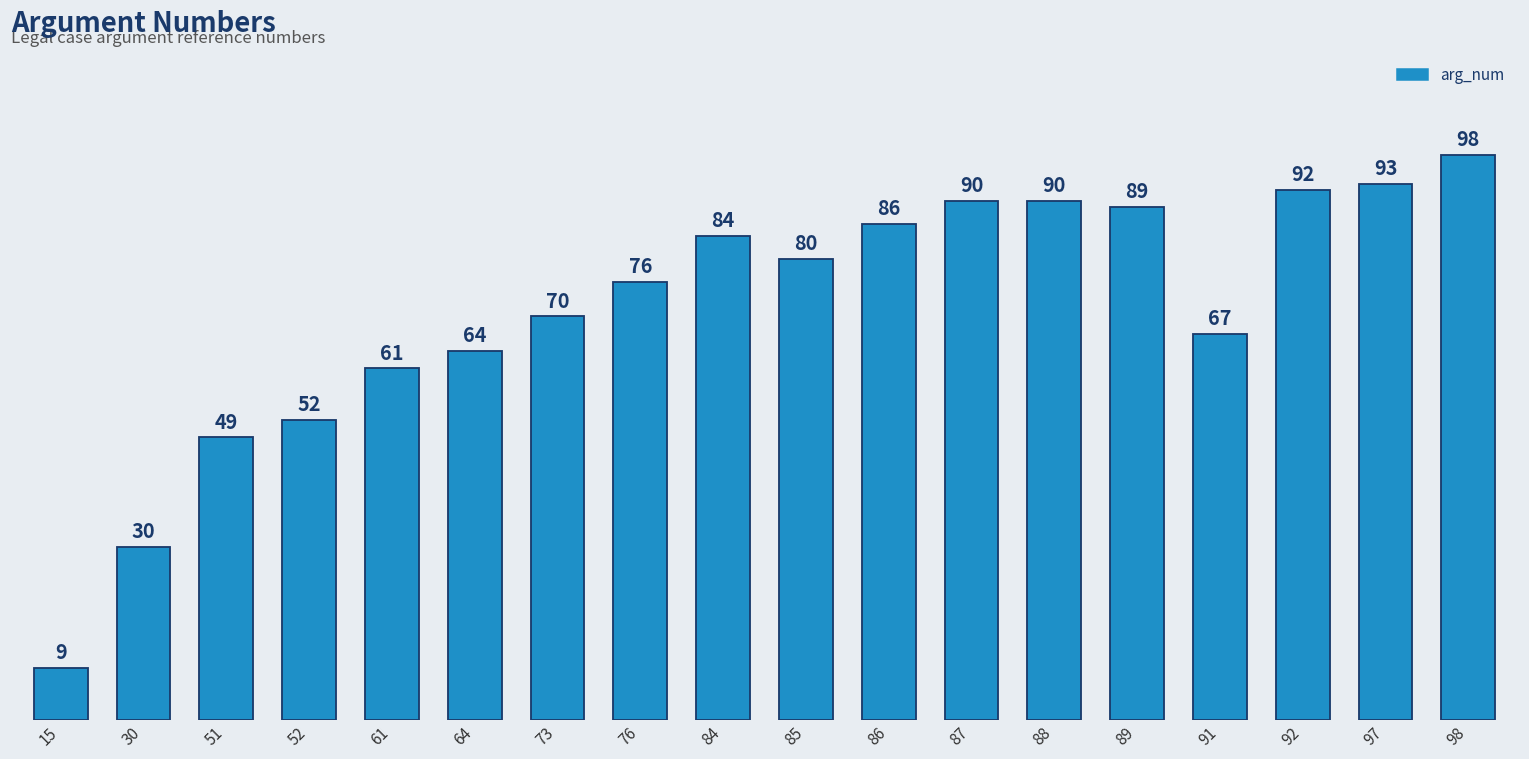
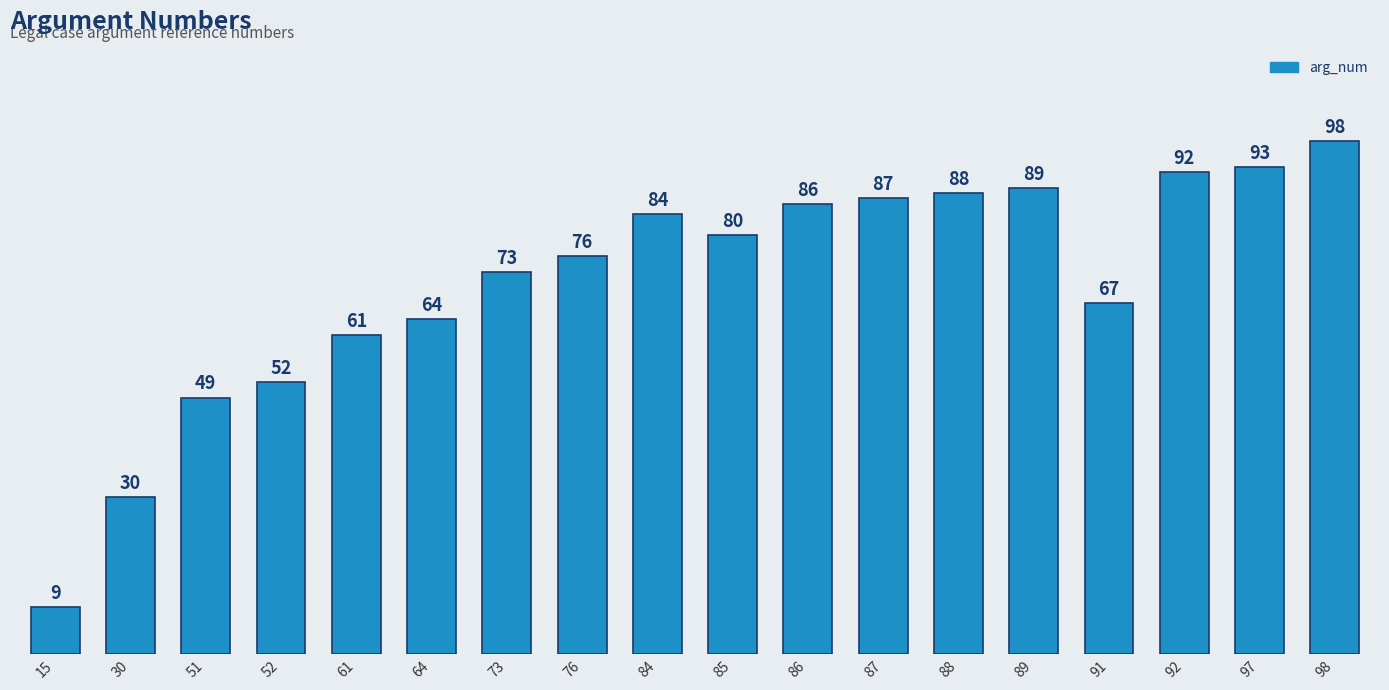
  {
    "15": 9,
    "30": 30,
    "51": 49,
    "52": 52,
    "61": 61,
    "64": 64,
-   "73": 70,
+   "73": 73,
    "76": 76,
    "84": 84,
    "85": 80,
    "86": 86,
-   "87": 90,
-   "88": 90,
+   "87": 87,
+   "88": 88,
    "89": 89,
    "91": 67,
    "92": 92,
    "97": 93,
    "98": 98
  }
